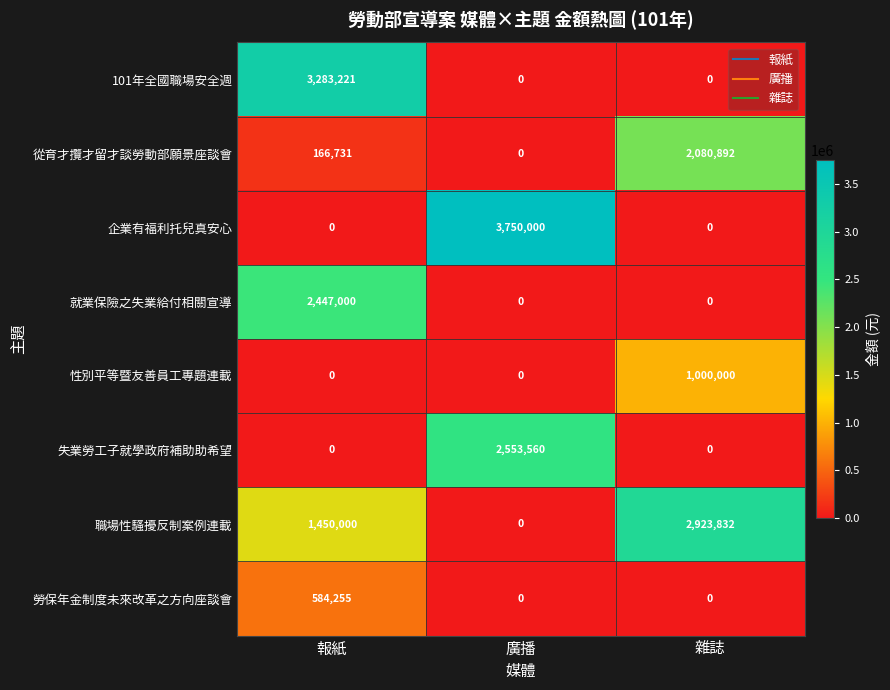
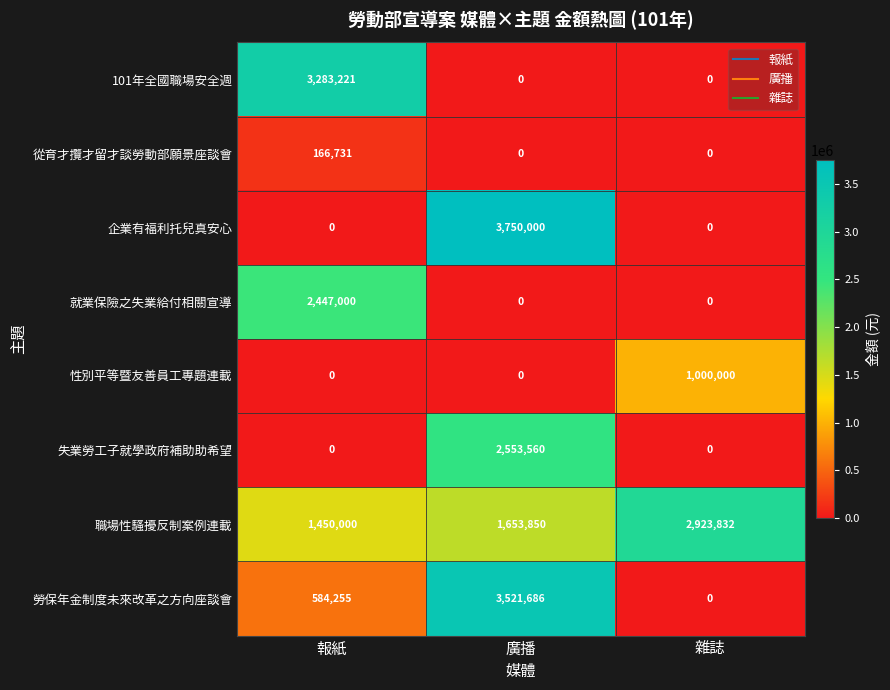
  {
    "101年全國職場安全週": {
      "報紙": "3,283,221",
      "廣播": "0",
      "雜誌": "0"
    },
    "從育才攬才留才談勞動部願景座談會": {
      "報紙": "166,731",
      "廣播": "0",
-     "雜誌": "2,080,892"
+     "雜誌": "0"
    },
    "企業有福利托兒真安心": {
      "報紙": "0",
      "廣播": "3,750,000",
      "雜誌": "0"
    },
    "就業保險之失業給付相關宣導": {
      "報紙": "2,447,000",
      "廣播": "0",
      "雜誌": "0"
    },
    "性別平等暨友善員工專題連載": {
      "報紙": "0",
      "廣播": "0",
      "雜誌": "1,000,000"
    },
    "失業勞工子就學政府補助助希望": {
      "報紙": "0",
      "廣播": "2,553,560",
      "雜誌": "0"
    },
    "職場性騷擾反制案例連載": {
      "報紙": "1,450,000",
-     "廣播": "0",
+     "廣播": "1,653,850",
      "雜誌": "2,923,832"
    },
    "勞保年金制度未來改革之方向座談會": {
      "報紙": "584,255",
-     "廣播": "0",
+     "廣播": "3,521,686",
      "雜誌": "0"
    }
  }
